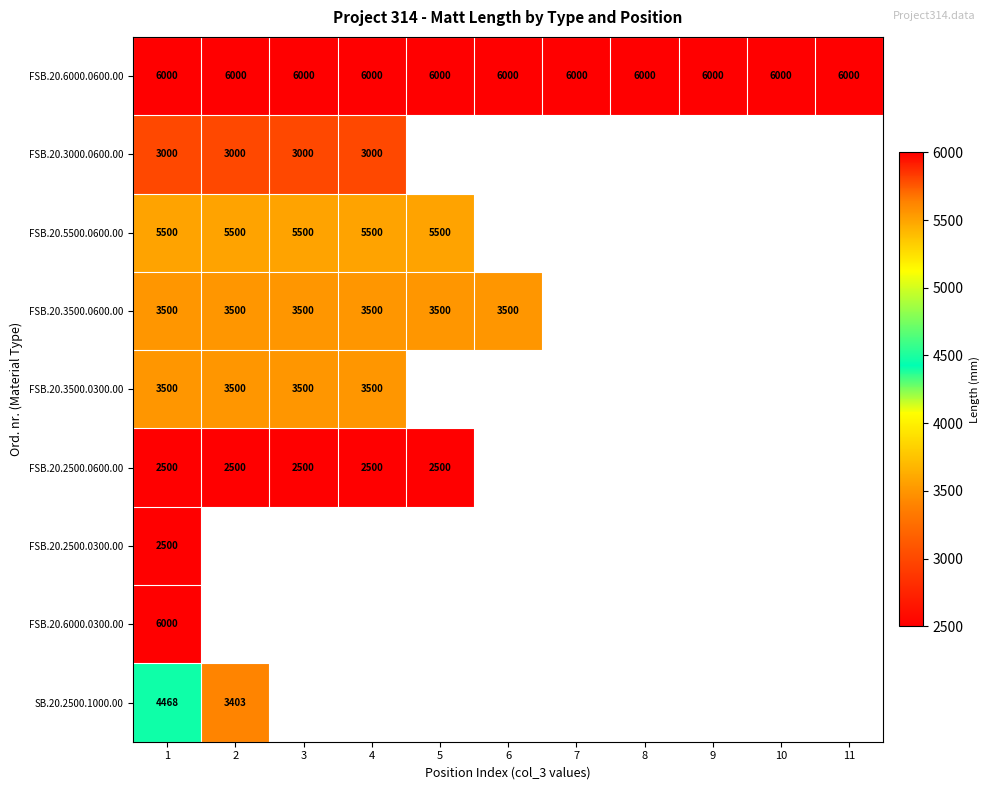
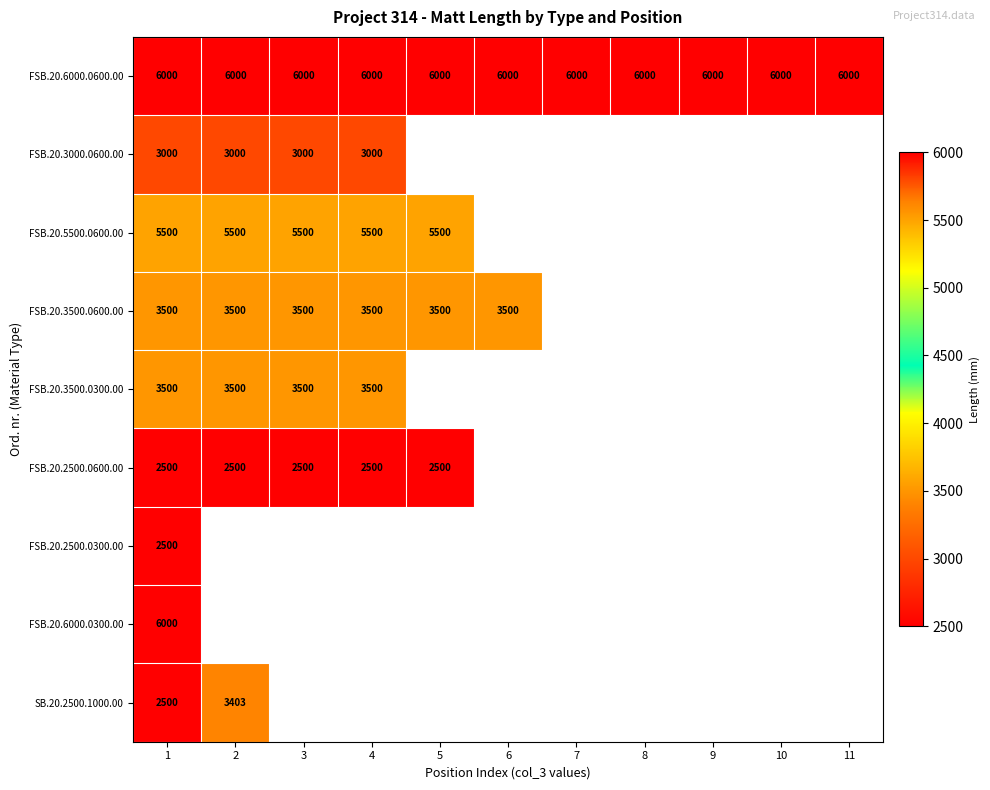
  {
    "FSB.20.6000.0600.00": {
      "1": 6000,
      "2": 6000,
      "3": 6000,
      "4": 6000,
      "5": 6000,
      "6": 6000,
      "7": 6000,
      "8": 6000,
      "9": 6000,
      "10": 6000,
      "11": 6000
    },
    "FSB.20.3000.0600.00": {
      "1": 3000,
      "2": 3000,
      "3": 3000,
      "4": 3000
    },
    "FSB.20.5500.0600.00": {
      "1": 5500,
      "2": 5500,
      "3": 5500,
      "4": 5500,
      "5": 5500
    },
    "FSB.20.3500.0600.00": {
      "1": 3500,
      "2": 3500,
      "3": 3500,
      "4": 3500,
      "5": 3500,
      "6": 3500
    },
    "FSB.20.3500.0300.00": {
      "1": 3500,
      "2": 3500,
      "3": 3500,
      "4": 3500
    },
    "FSB.20.2500.0600.00": {
      "1": 2500,
      "2": 2500,
      "3": 2500,
      "4": 2500,
      "5": 2500
    },
    "FSB.20.2500.0300.00": {
      "1": 2500
    },
    "FSB.20.6000.0300.00": {
      "1": 6000
    },
    "SB.20.2500.1000.00": {
-     "1": 4468,
+     "1": 2500,
      "2": 3403
    }
  }
